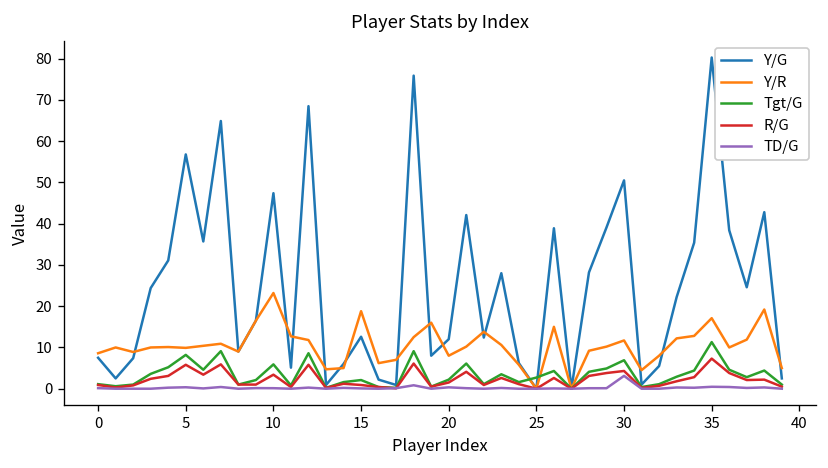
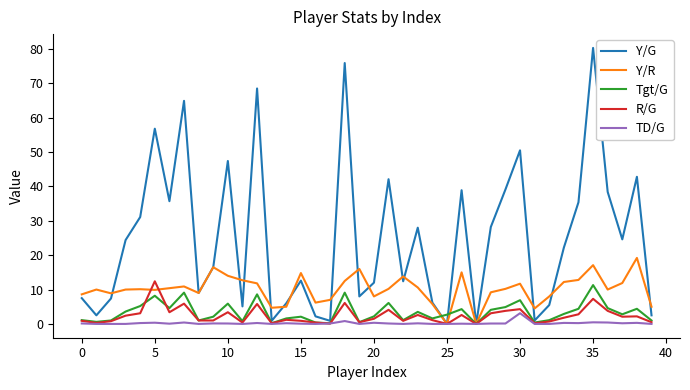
  {
    "Y/G": {
      "0": 8,
      "5": 57,
      "10": 47,
      "15": 13,
      "20": 12,
      "30": 51,
      "35": 80
    },
    "Y/R": {
      "0": 9,
      "5": 10,
-     "10": 23,
-     "15": 19,
+     "10": 14,
+     "15": 15,
      "20": 8,
      "30": 12,
      "35": 17
    },
    "Tgt/G": {
      "5": 8,
      "10": 6,
      "15": 2,
      "25": 3,
      "30": 7,
      "35": 11
    },
    "R/G": {
-     "5": 6,
+     "5": 12,
      "10": 3,
      "15": 1,
      "30": 4,
      "35": 7
    },
    "TD/G": {
      "0": 0,
      "5": 0,
      "10": 0,
      "15": 0,
      "20": 0,
      "30": 3,
      "35": 0
    }
  }
